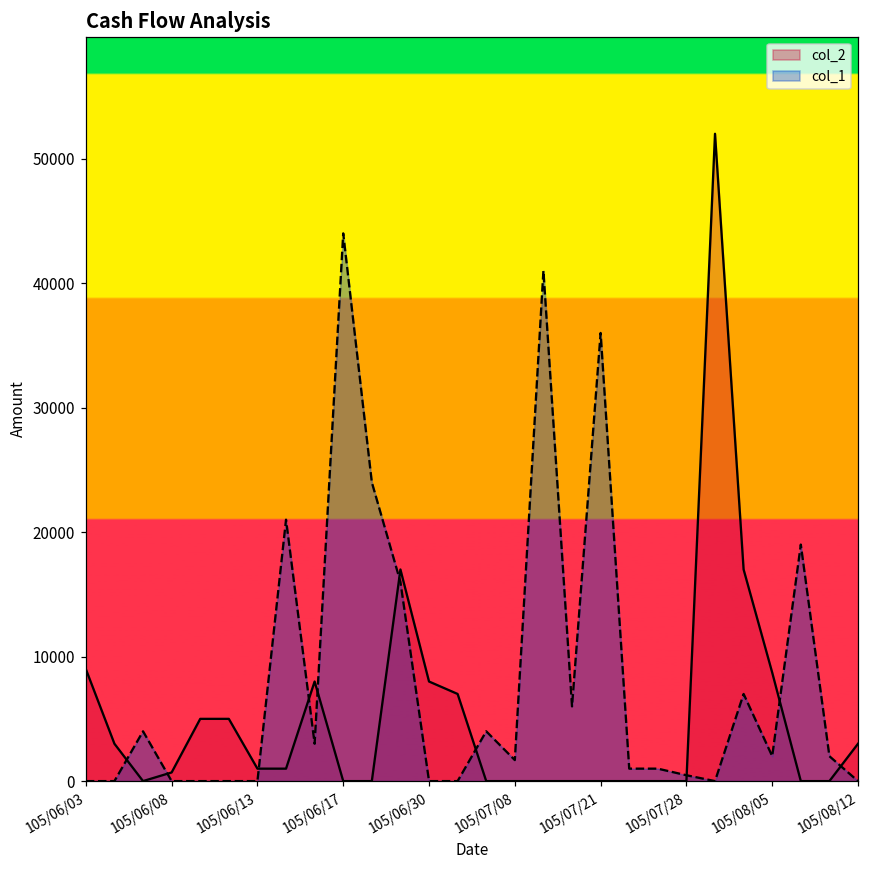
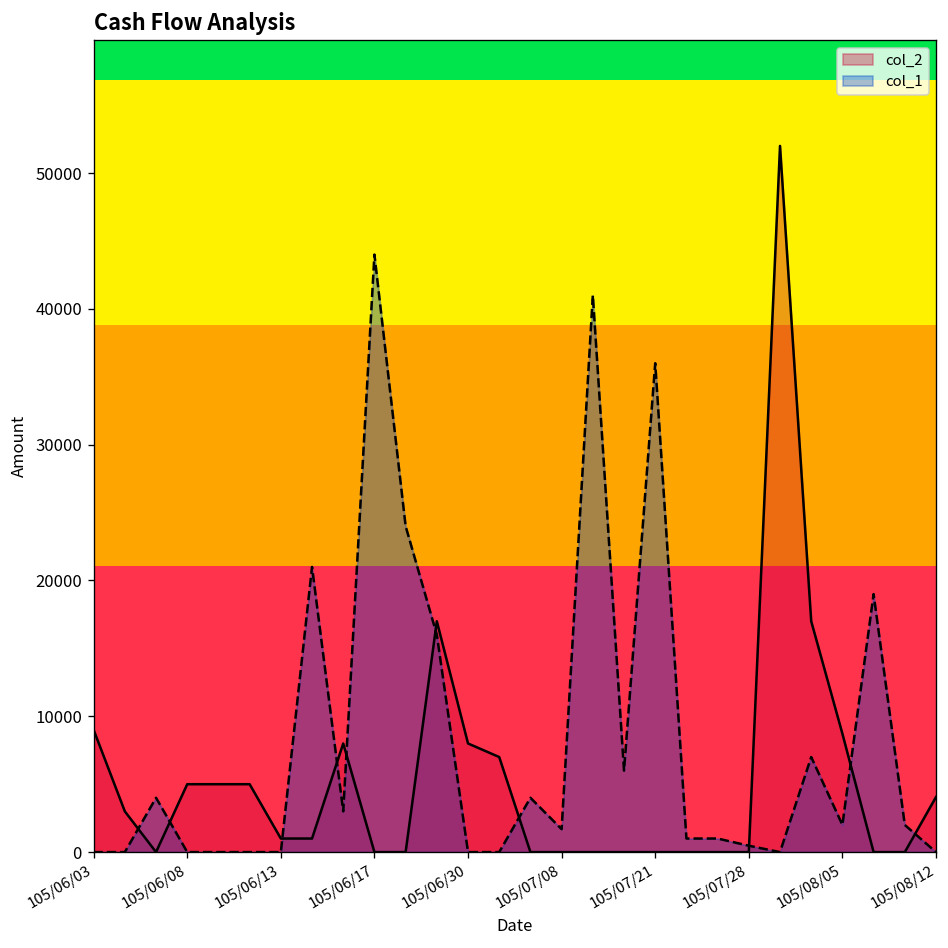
  {
    "col_2": {
      "105/06/03": 9000,
-     "105/06/08": 700,
+     "105/06/08": 5000,
      "105/06/13": 1000,
      "105/06/17": 0,
      "105/06/30": 8000,
      "105/07/08": 0,
      "105/07/21": 0,
      "105/07/28": 0,
      "105/08/05": 8700,
-     "105/08/12": 3000
+     "105/08/12": 4100
    },
    "col_1": {
      "105/06/03": 0,
      "105/06/08": 0,
      "105/06/13": 0,
      "105/06/17": 44000,
      "105/06/30": 0,
      "105/07/08": 1700,
      "105/07/21": 36000,
      "105/07/28": 500,
      "105/08/05": 2000,
      "105/08/12": 0
    }
  }
